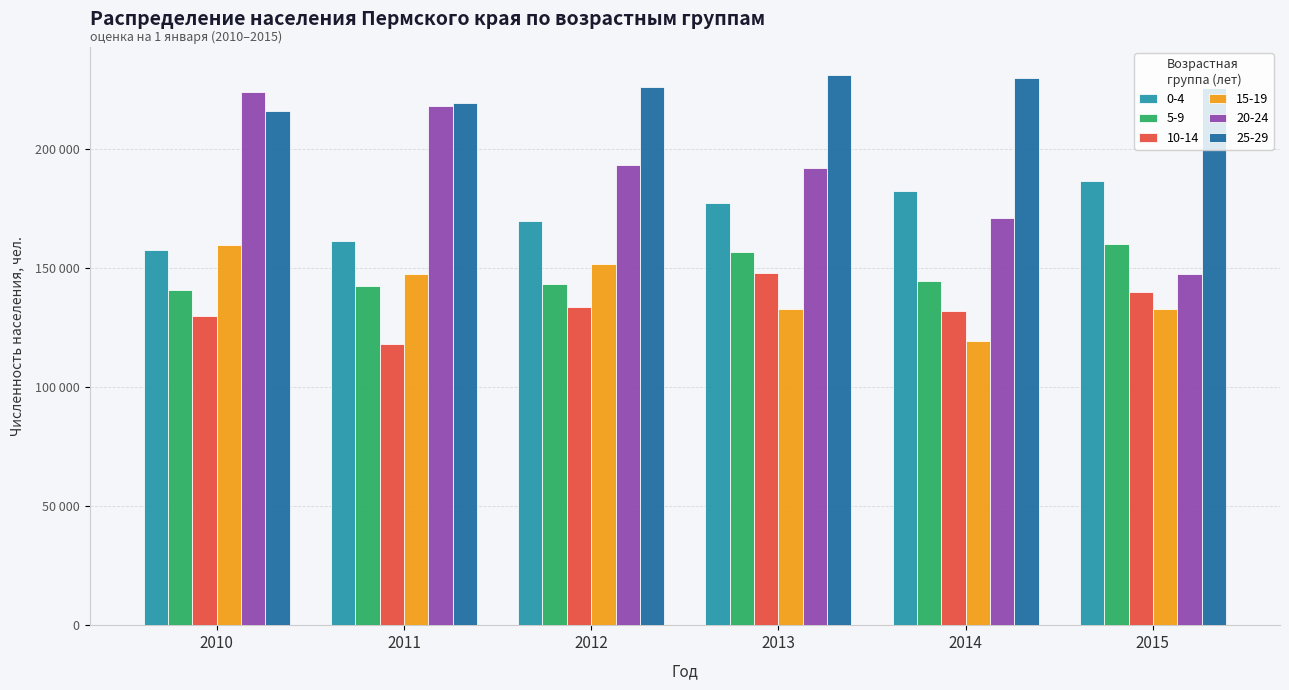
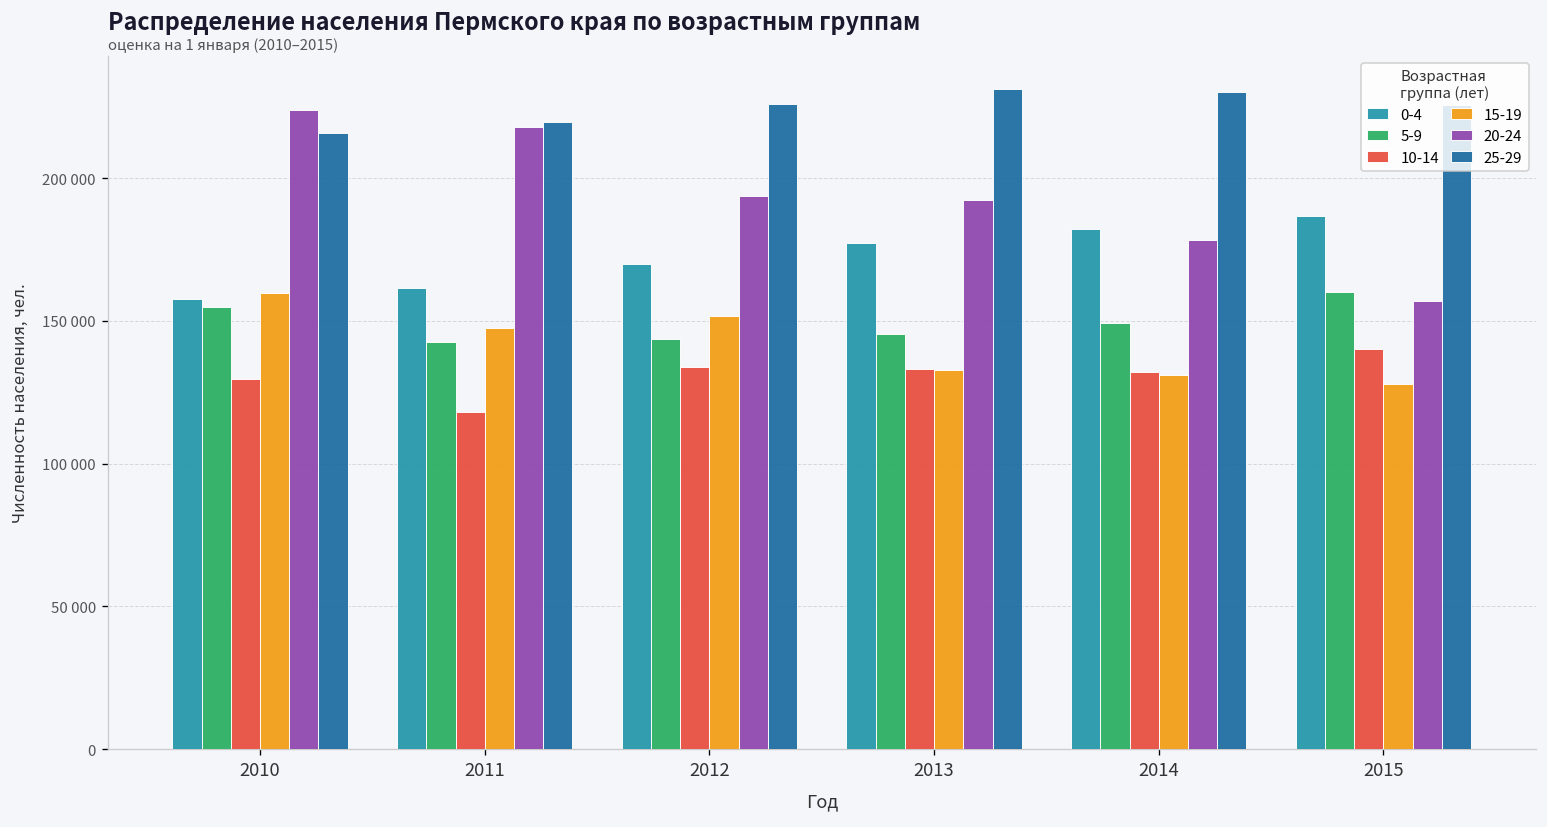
  {
    "5-9": {
-     "2010": 141000,
+     "2010": 155000,
      "2011": 142000,
      "2012": 144000,
-     "2013": 157000,
-     "2014": 145000,
+     "2013": 145000,
+     "2014": 149000,
      "2015": 160000
    },
    "10-14": {
      "2010": 130000,
      "2011": 118000,
      "2012": 134000,
-     "2013": 148000,
+     "2013": 133000,
      "2014": 132000,
      "2015": 140000
    },
    "15-19": {
      "2010": 160000,
      "2011": 148000,
      "2012": 152000,
      "2013": 133000,
-     "2014": 119000,
-     "2015": 133000
+     "2014": 131000,
+     "2015": 128000
    },
    "20-24": {
      "2010": 224000,
      "2011": 218000,
      "2012": 194000,
      "2013": 192000,
-     "2014": 171000,
-     "2015": 148000
+     "2014": 178000,
+     "2015": 157000
    }
  }
